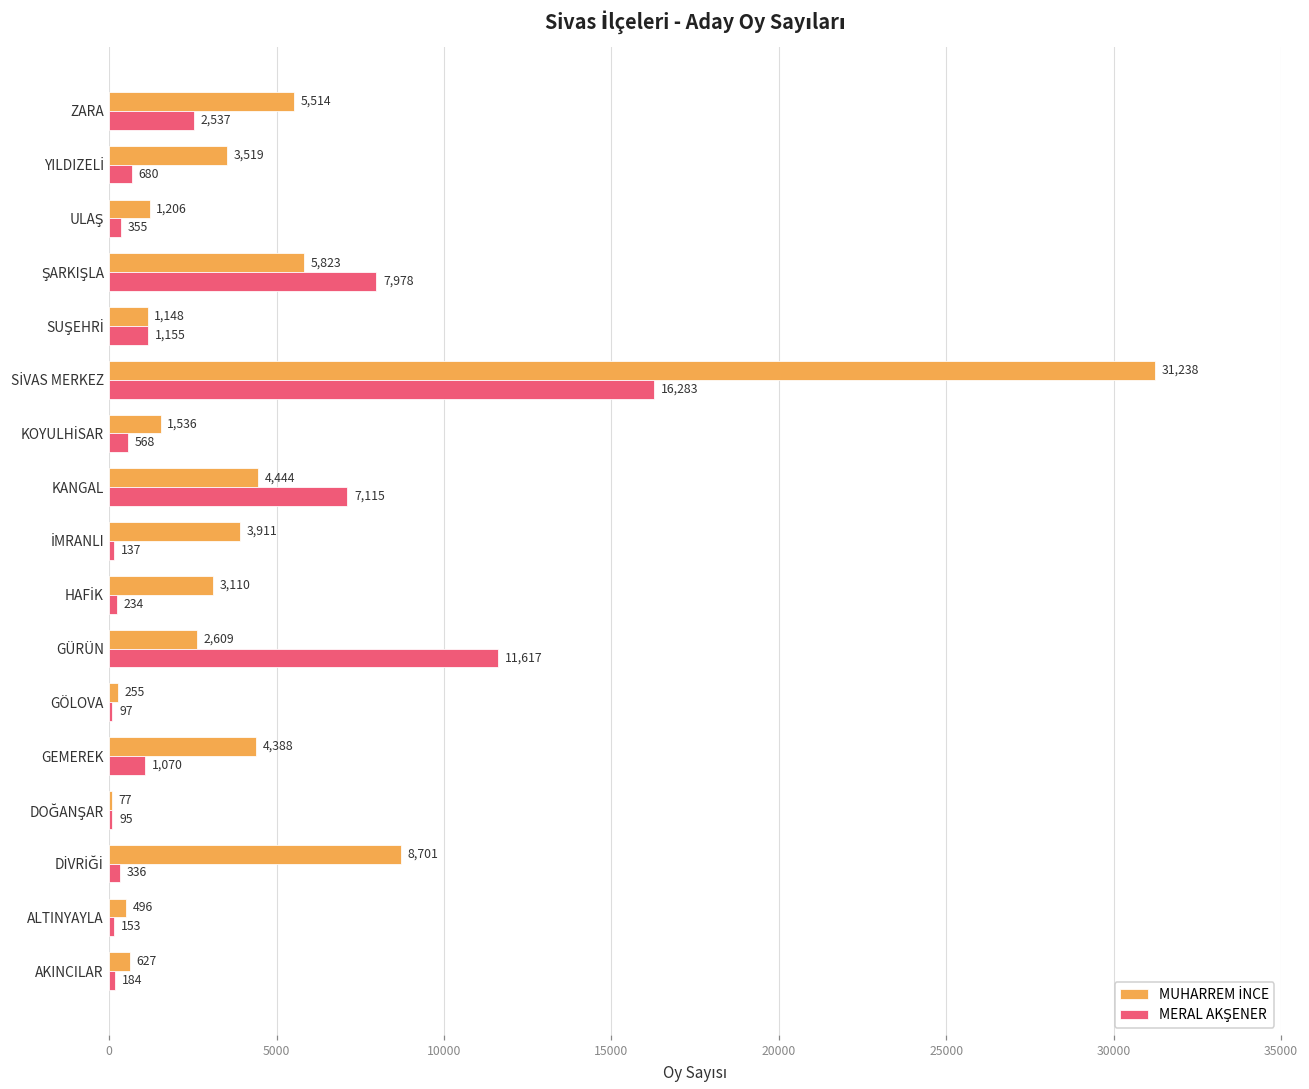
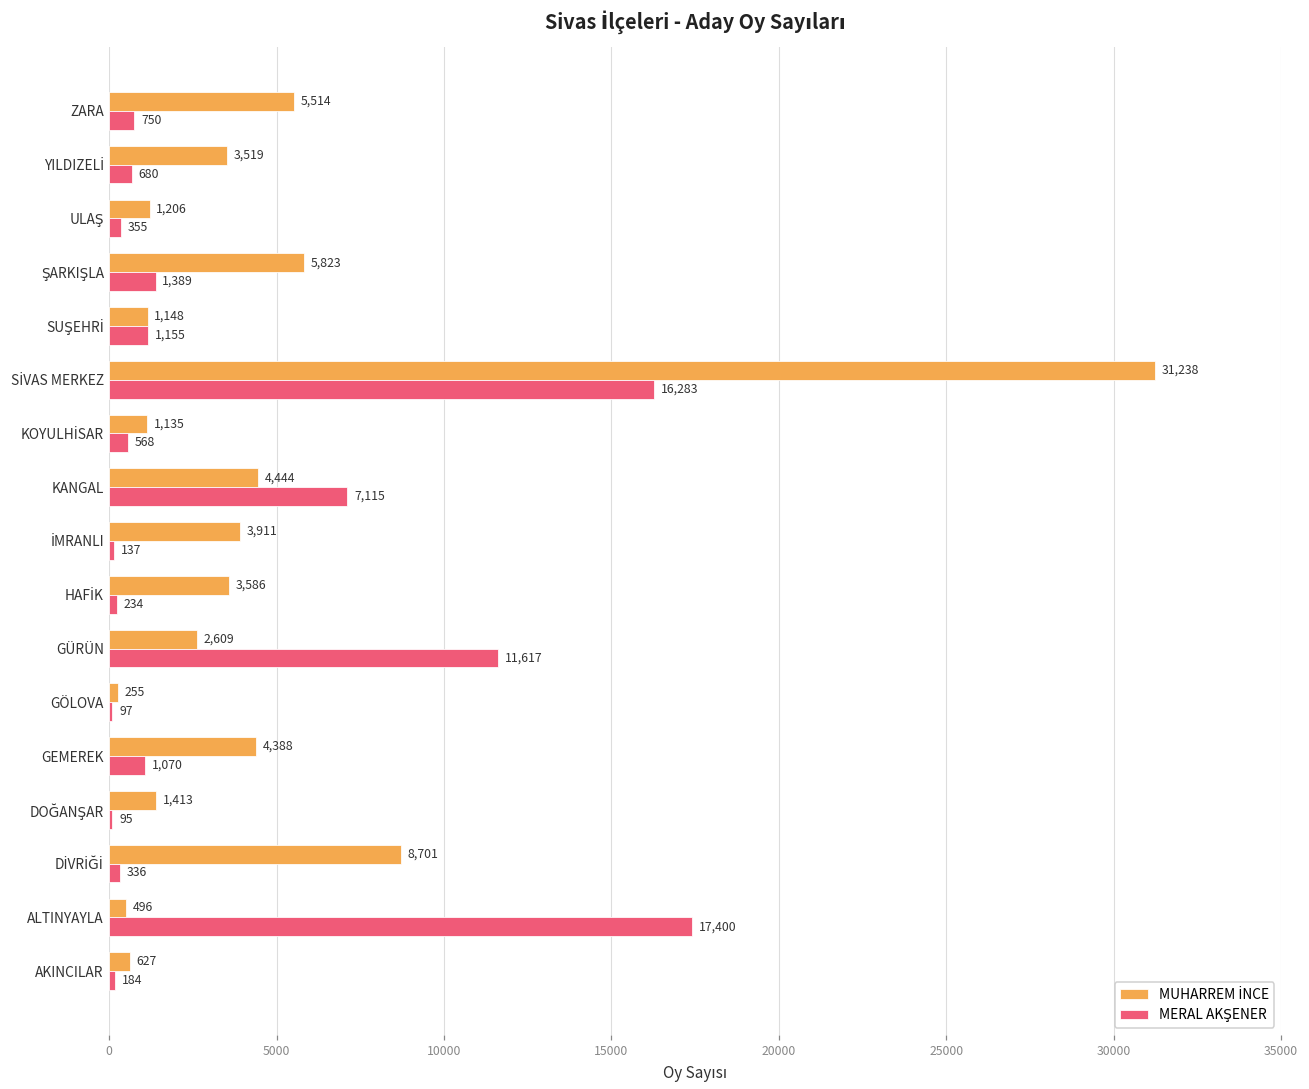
  {
    "MUHARREM İNCE": {
      "ZARA": "5,514",
      "YILDIZELİ": "3,519",
      "ULAŞ": "1,206",
      "ŞARKIŞLA": "5,823",
      "SUŞEHRİ": "1,148",
      "SİVAS MERKEZ": "31,238",
-     "KOYULHİSAR": "1,536",
+     "KOYULHİSAR": "1,135",
      "KANGAL": "4,444",
      "İMRANLI": "3,911",
-     "HAFİK": "3,110",
+     "HAFİK": "3,586",
      "GÜRÜN": "2,609",
      "GÖLOVA": "255",
      "GEMEREK": "4,388",
-     "DOĞANŞAR": "77",
+     "DOĞANŞAR": "1,413",
      "DİVRİĞİ": "8,701",
      "ALTINYAYLA": "496",
      "AKINCILAR": "627"
    },
    "MERAL AKŞENER": {
-     "ZARA": "2,537",
+     "ZARA": "750",
      "YILDIZELİ": "680",
      "ULAŞ": "355",
-     "ŞARKIŞLA": "7,978",
+     "ŞARKIŞLA": "1,389",
      "SUŞEHRİ": "1,155",
      "SİVAS MERKEZ": "16,283",
      "KOYULHİSAR": "568",
      "KANGAL": "7,115",
      "İMRANLI": "137",
      "HAFİK": "234",
      "GÜRÜN": "11,617",
      "GÖLOVA": "97",
      "GEMEREK": "1,070",
      "DOĞANŞAR": "95",
      "DİVRİĞİ": "336",
-     "ALTINYAYLA": "153",
+     "ALTINYAYLA": "17,400",
      "AKINCILAR": "184"
    }
  }
